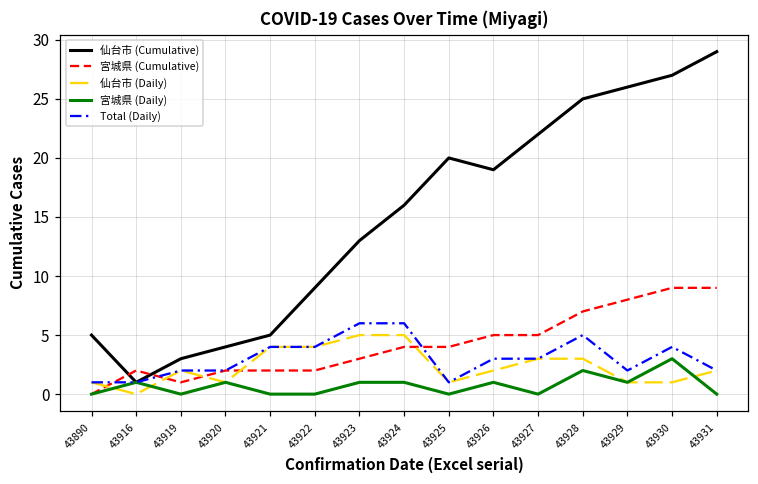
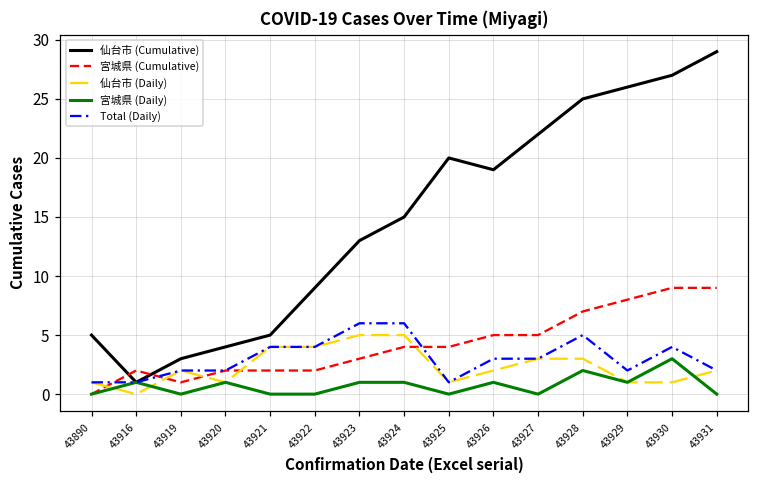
  {
    "仙台市 (Cumulative)": {
      "43890": 5,
      "43919": 3,
      "43920": 4,
      "43921": 5,
      "43922": 9,
      "43923": 13,
-     "43924": 16,
+     "43924": 15,
      "43925": 20,
      "43926": 19,
      "43927": 22,
      "43928": 25,
      "43929": 26,
      "43930": 27,
      "43931": 29
    },
    "宮城県 (Cumulative)": {
      "43916": 2,
      "43919": 1,
      "43921": 2,
      "43922": 2,
      "43923": 3,
      "43924": 4,
      "43925": 4,
      "43926": 5,
      "43927": 5,
      "43928": 7,
      "43929": 8,
      "43930": 9,
      "43931": 9
    },
    "仙台市 (Daily)": {
      "43916": 0,
      "43923": 5,
      "43924": 5,
      "43926": 2,
      "43928": 3,
      "43930": 1
    },
    "宮城県 (Daily)": {
      "43919": 0,
      "43921": 0,
      "43922": 0,
      "43923": 1,
      "43924": 1,
      "43925": 0,
      "43926": 1,
      "43927": 0,
      "43928": 2,
      "43930": 3,
      "43931": 0
    },
    "Total (Daily)": {
      "43923": 6,
      "43924": 6,
      "43926": 3,
      "43928": 5,
      "43929": 2,
      "43930": 4
    }
  }
